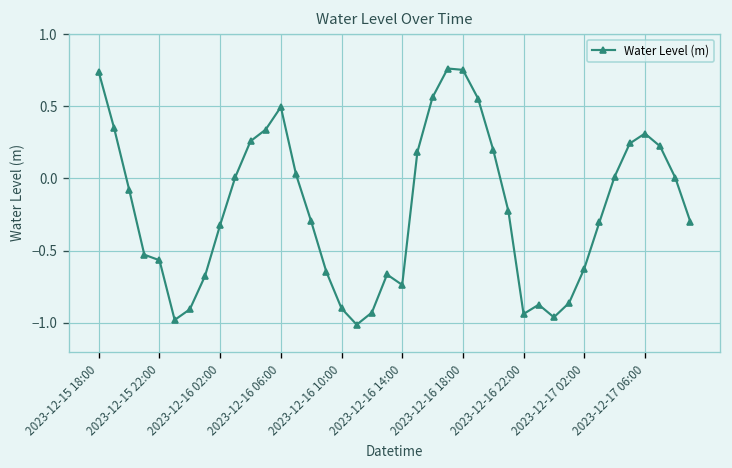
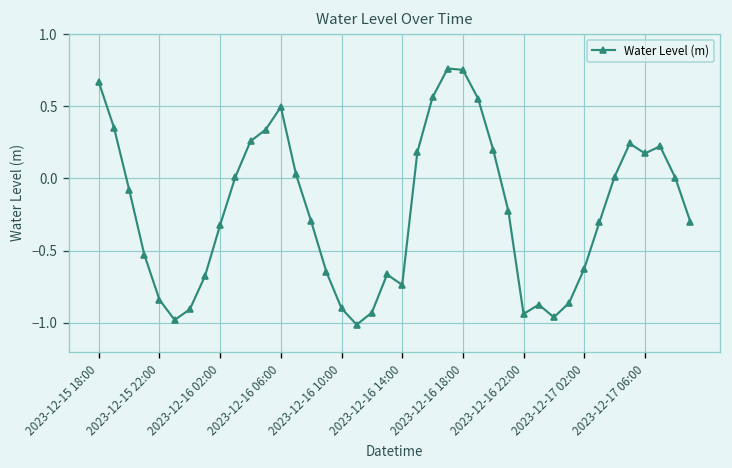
  {
-   "2023-12-15 18:00": 0.74,
-   "2023-12-15 22:00": -0.57,
+   "2023-12-15 18:00": 0.67,
+   "2023-12-15 22:00": -0.84,
    "2023-12-16 02:00": -0.32,
    "2023-12-16 06:00": 0.49,
    "2023-12-16 10:00": -0.90,
    "2023-12-16 14:00": -0.74,
    "2023-12-16 18:00": 0.75,
    "2023-12-16 22:00": -0.94,
    "2023-12-17 02:00": -0.63,
-   "2023-12-17 06:00": 0.31
+   "2023-12-17 06:00": 0.17
  }
